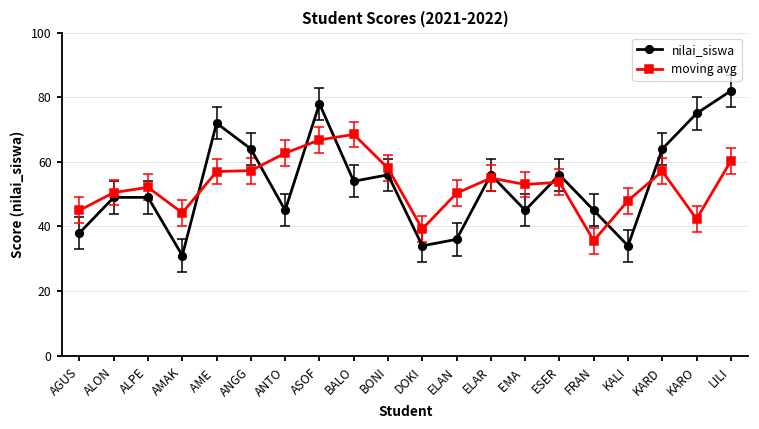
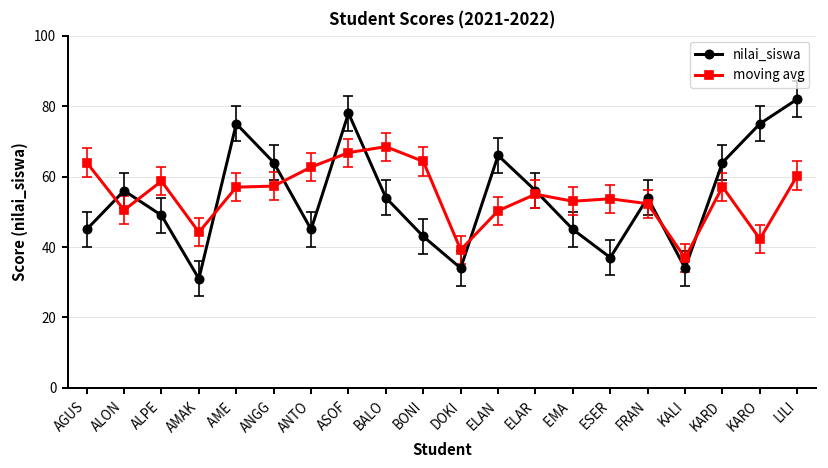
  {
    "nilai_siswa": {
-     "AGUS": 38,
-     "ALON": 49,
+     "AGUS": 45,
+     "ALON": 56,
      "ALPE": 49,
      "AMAK": 31,
-     "AME": 72,
+     "AME": 75,
      "ANGG": 64,
      "ANTO": 45,
      "ASOF": 78,
      "BALO": 54,
-     "BONI": 56,
+     "BONI": 43,
      "DOKI": 34,
-     "ELAN": 36,
+     "ELAN": 66,
      "ELAR": 56,
      "EMA": 45,
-     "ESER": 56,
-     "FRAN": 45,
+     "ESER": 37,
+     "FRAN": 54,
      "KALI": 34,
      "KARD": 64,
      "KARO": 75,
      "LILI": 82
    },
    "moving avg": {
-     "AGUS": 45,
-     "ALPE": 52,
+     "AGUS": 64,
+     "ALPE": 59,
      "AMAK": 44,
      "AME": 57,
      "ANGG": 57,
      "ANTO": 63,
      "ASOF": 67,
      "BALO": 69,
-     "BONI": 58,
+     "BONI": 64,
      "ELAN": 50,
      "ELAR": 55,
      "EMA": 53,
      "ESER": 54,
-     "FRAN": 36,
-     "KALI": 48,
+     "FRAN": 52,
+     "KALI": 37,
      "KARD": 57,
      "KARO": 42,
      "LILI": 60
    }
  }
